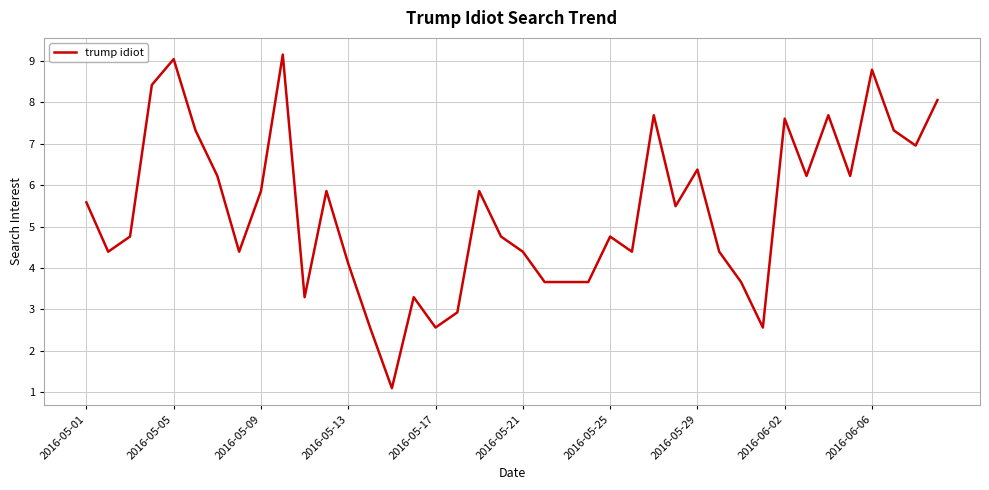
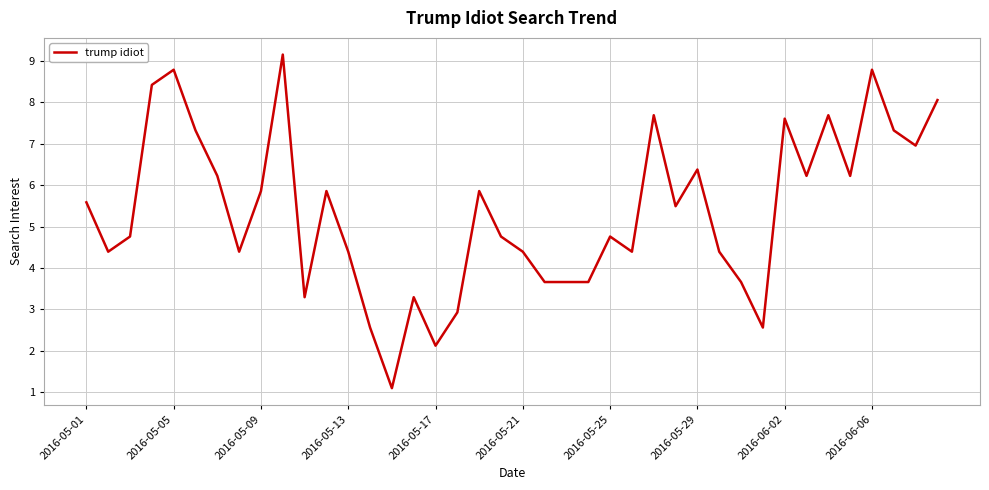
  {
    "2016-05-01": 5.6,
-   "2016-05-05": 9.0,
+   "2016-05-05": 8.8,
    "2016-05-09": 5.9,
-   "2016-05-13": 4.1,
-   "2016-05-17": 2.6,
+   "2016-05-13": 4.4,
+   "2016-05-17": 2.1,
    "2016-05-21": 4.4,
    "2016-05-25": 4.8,
    "2016-05-29": 6.4,
    "2016-06-02": 7.6,
    "2016-06-06": 8.8
  }
